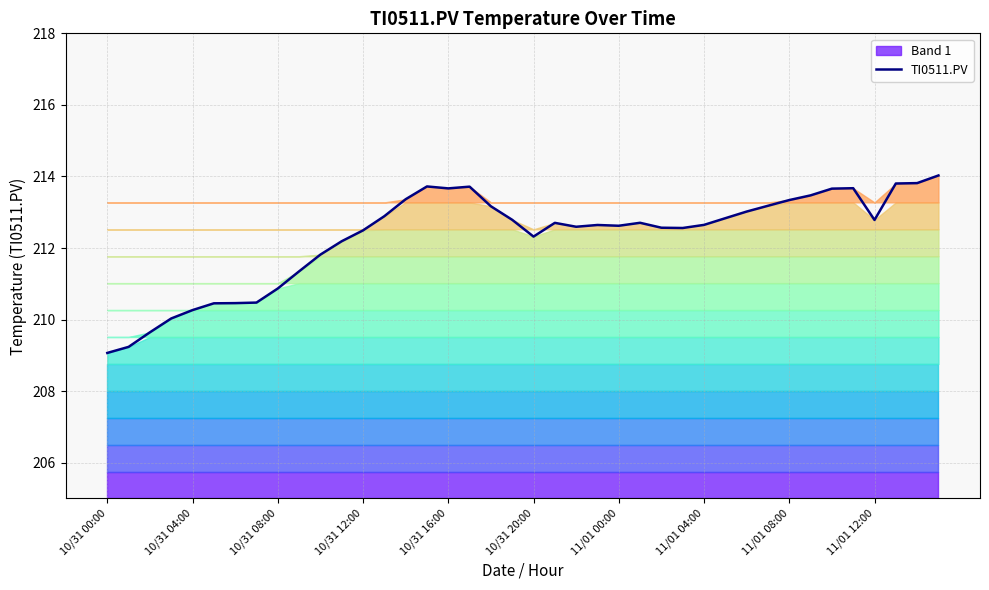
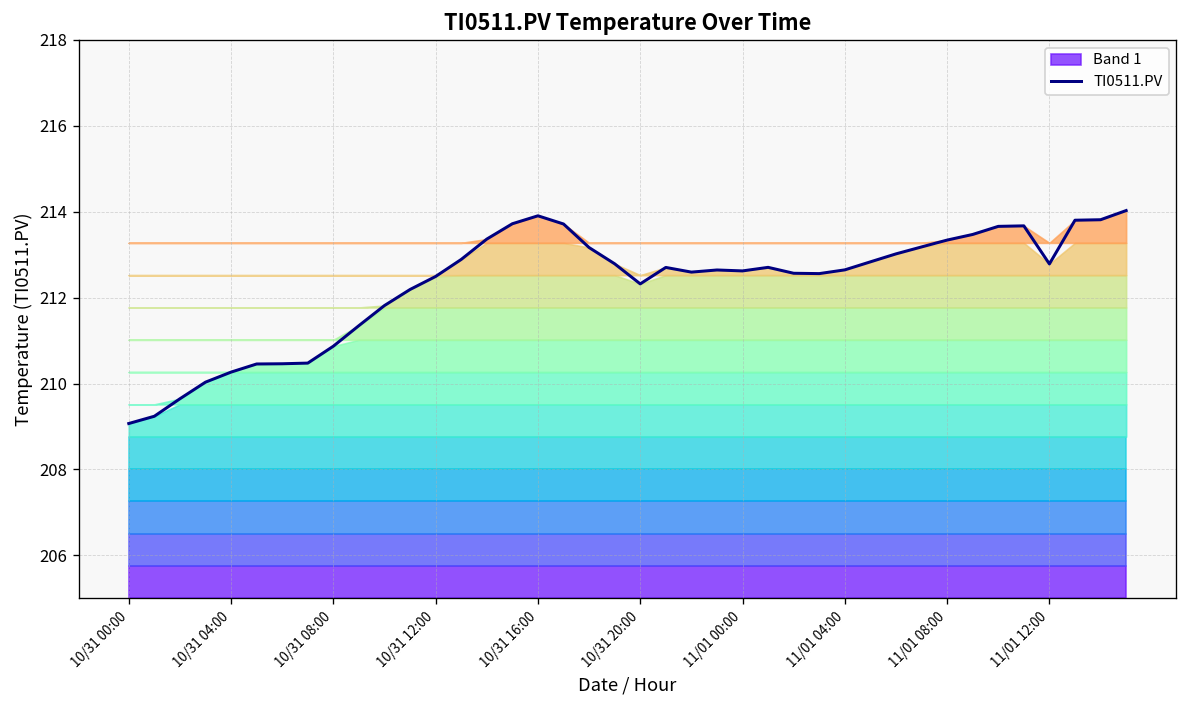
  {
    "TI0511.PV": {
-     "10/31 16:00": 213.7
+     "10/31 16:00": 213.9
    }
  }
